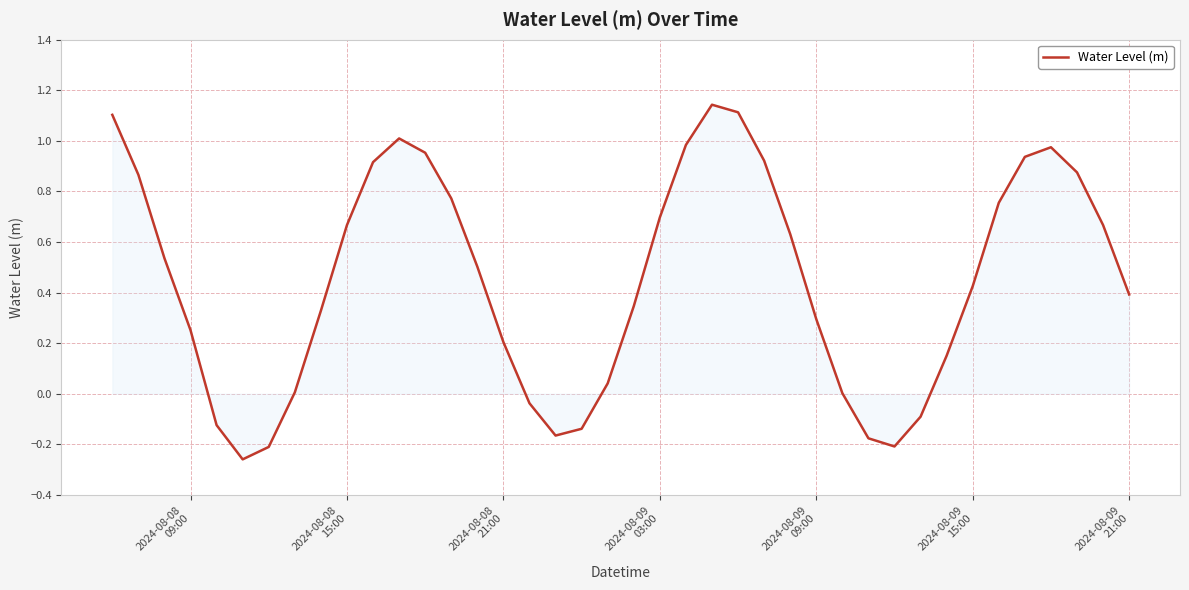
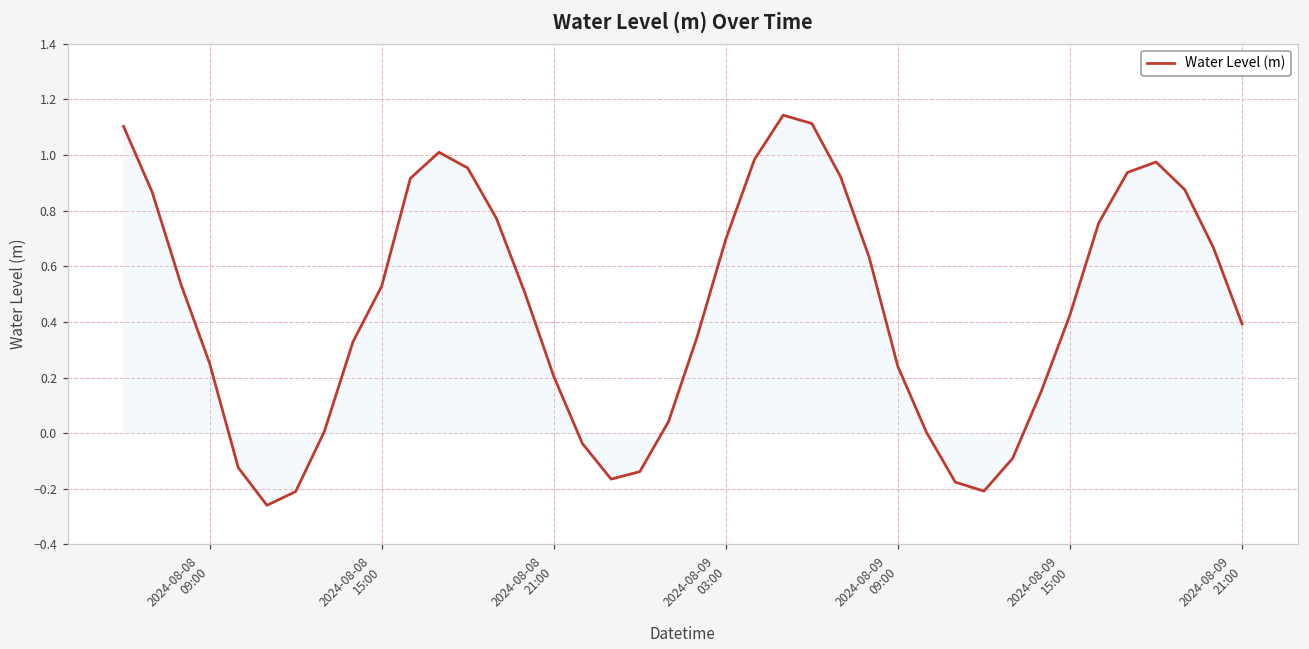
  {
    "Water Level (m)": {
-     "2024-08-08 15:00": 0.67,
-     "2024-08-09 09:00": 0.30
+     "2024-08-08 15:00": 0.53,
+     "2024-08-09 09:00": 0.24
    }
  }
